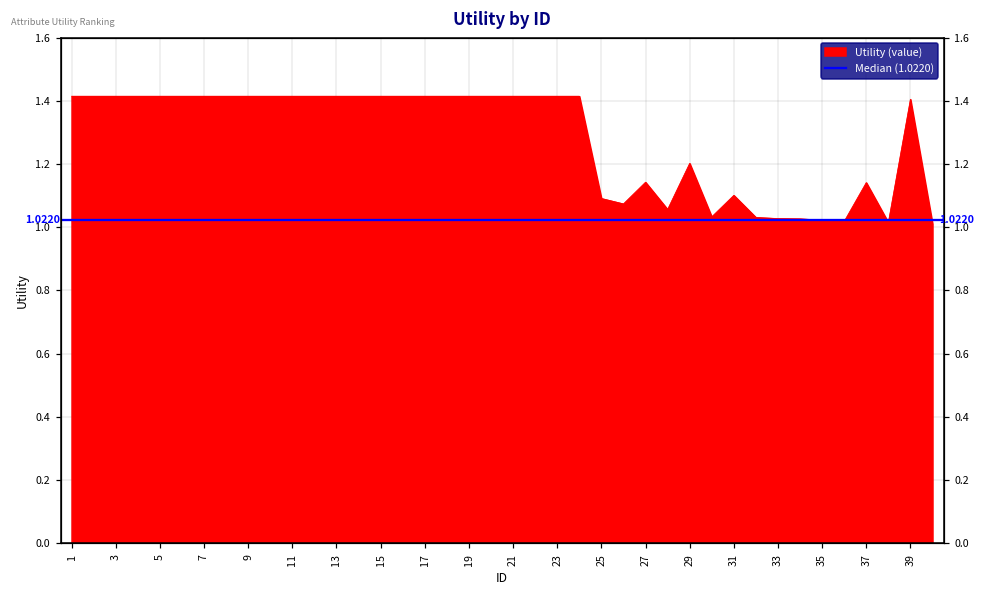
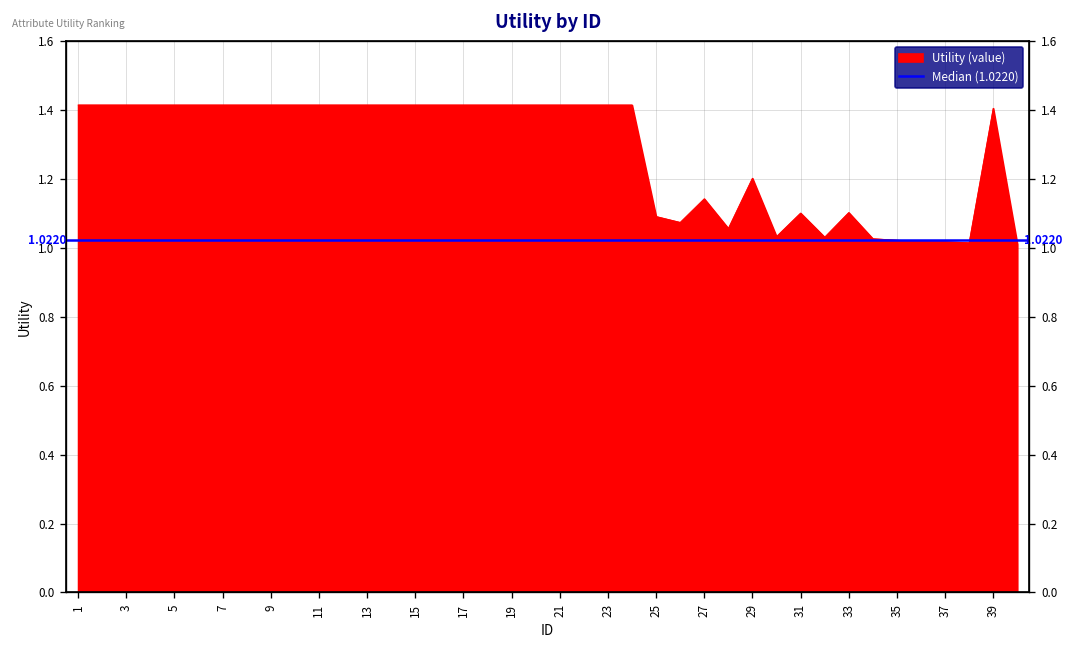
  {
    "1": 1.41,
    "3": 1.41,
    "5": 1.41,
    "7": 1.41,
    "9": 1.41,
    "11": 1.41,
    "13": 1.41,
    "15": 1.41,
    "17": 1.41,
    "19": 1.41,
    "21": 1.41,
    "23": 1.41,
    "25": 1.09,
    "27": 1.14,
    "29": 1.20,
    "31": 1.10,
-   "33": 1.03,
+   "33": 1.10,
    "35": 1.02,
-   "37": 1.14,
+   "37": 1.02,
    "39": 1.40
  }
